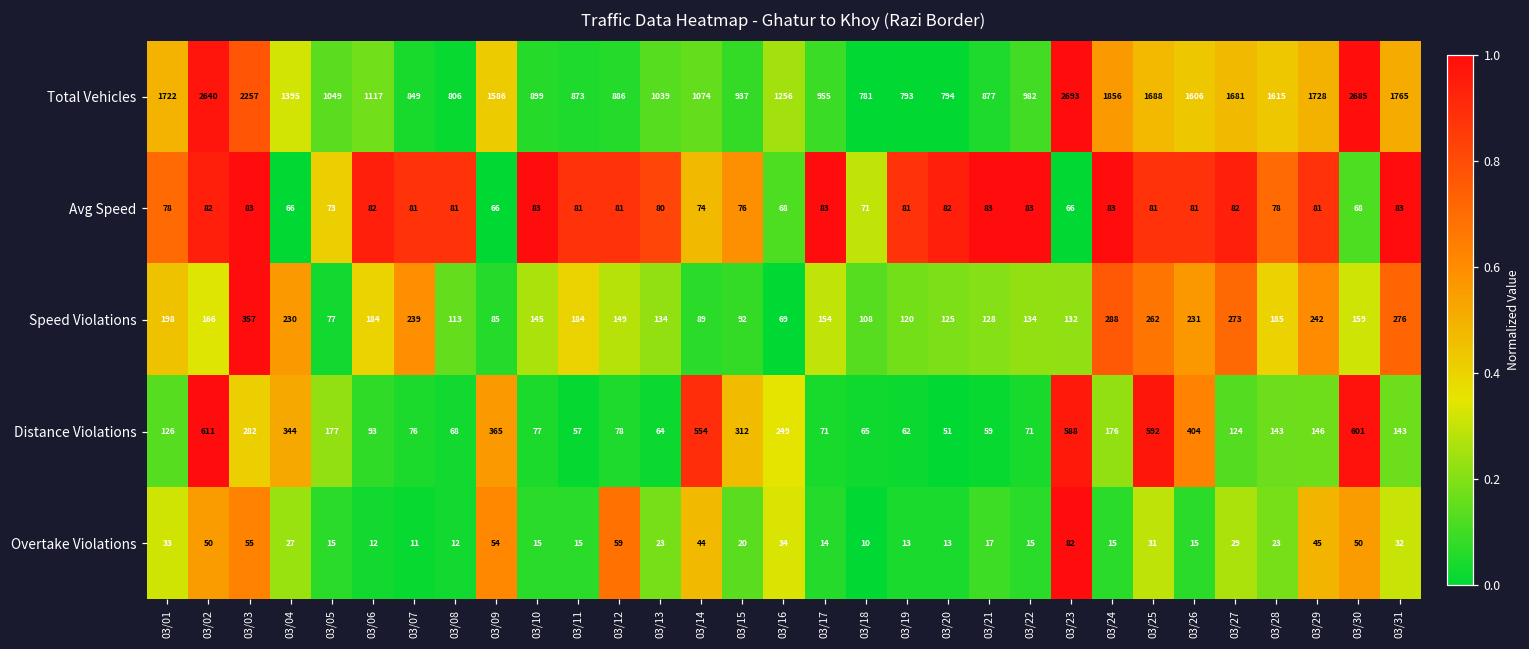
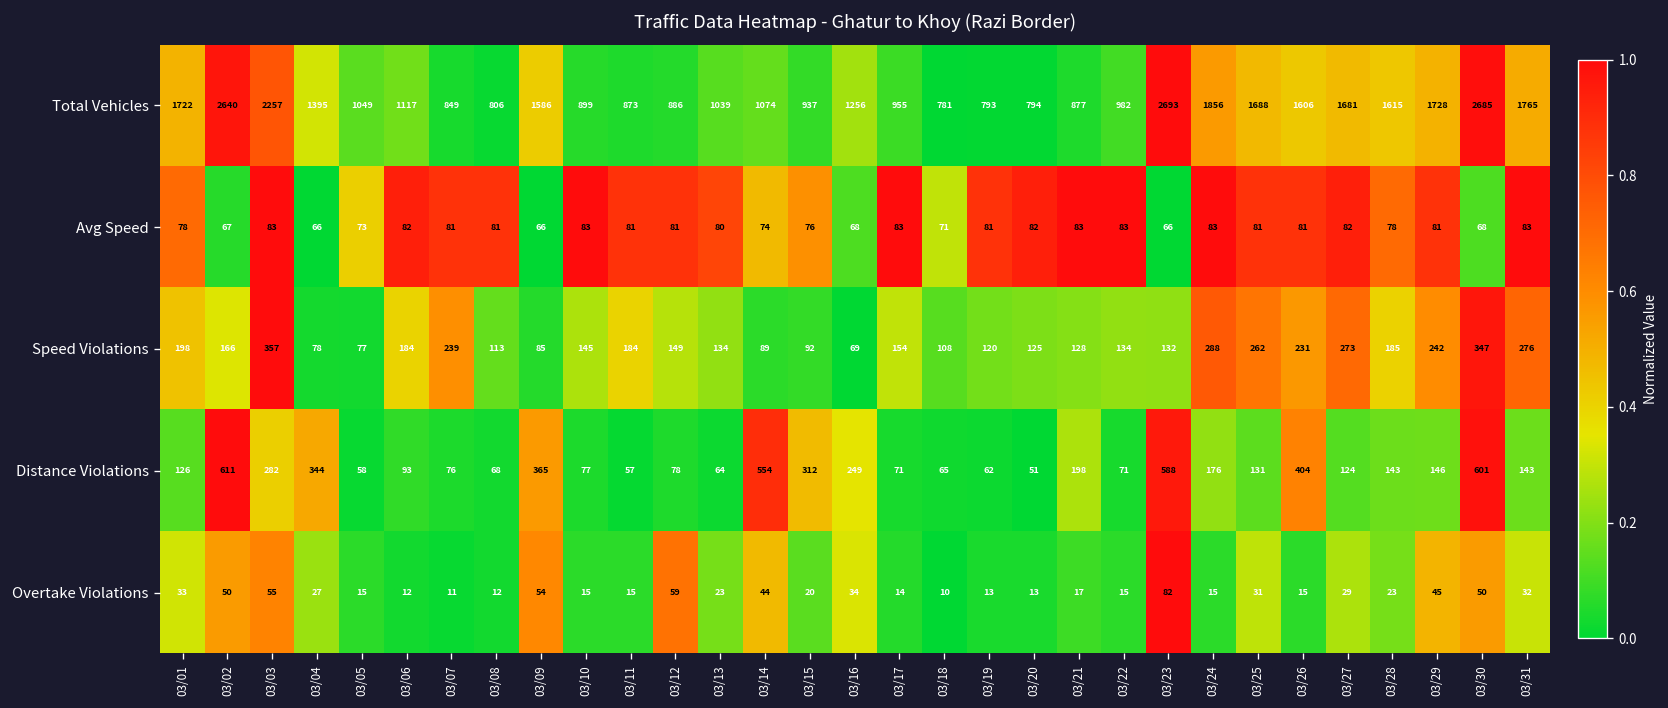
  {
    "Total Vehicles": {
      "03/01": 1722,
      "03/02": 2640,
      "03/03": 2257,
      "03/04": 1395,
      "03/05": 1049,
      "03/06": 1117,
      "03/07": 849,
      "03/08": 806,
      "03/09": 1586,
      "03/10": 899,
      "03/11": 873,
      "03/12": 886,
      "03/13": 1039,
      "03/14": 1074,
      "03/15": 937,
      "03/16": 1256,
      "03/17": 955,
      "03/18": 781,
      "03/19": 793,
      "03/20": 794,
      "03/21": 877,
      "03/22": 982,
      "03/23": 2693,
      "03/24": 1856,
      "03/25": 1688,
      "03/26": 1606,
      "03/27": 1681,
      "03/28": 1615,
      "03/29": 1728,
      "03/30": 2685,
      "03/31": 1765
    },
    "Avg Speed": {
      "03/01": 78,
-     "03/02": 82,
+     "03/02": 67,
      "03/03": 83,
      "03/04": 66,
      "03/05": 73,
      "03/06": 82,
      "03/07": 81,
      "03/08": 81,
      "03/09": 66,
      "03/10": 83,
      "03/11": 81,
      "03/12": 81,
      "03/13": 80,
      "03/14": 74,
      "03/15": 76,
      "03/16": 68,
      "03/17": 83,
      "03/18": 71,
      "03/19": 81,
      "03/20": 82,
      "03/21": 83,
      "03/22": 83,
      "03/23": 66,
      "03/24": 83,
      "03/25": 81,
      "03/26": 81,
      "03/27": 82,
      "03/28": 78,
      "03/29": 81,
      "03/30": 68,
      "03/31": 83
    },
    "Speed Violations": {
      "03/01": 198,
      "03/02": 166,
      "03/03": 357,
-     "03/04": 230,
+     "03/04": 78,
      "03/05": 77,
      "03/06": 184,
      "03/07": 239,
      "03/08": 113,
      "03/09": 85,
      "03/10": 145,
      "03/11": 184,
      "03/12": 149,
      "03/13": 134,
      "03/14": 89,
      "03/15": 92,
      "03/16": 69,
      "03/17": 154,
      "03/18": 108,
      "03/19": 120,
      "03/20": 125,
      "03/21": 128,
      "03/22": 134,
      "03/23": 132,
      "03/24": 288,
      "03/25": 262,
      "03/26": 231,
      "03/27": 273,
      "03/28": 185,
      "03/29": 242,
-     "03/30": 159,
+     "03/30": 347,
      "03/31": 276
    },
    "Distance Violations": {
      "03/01": 126,
      "03/02": 611,
      "03/03": 282,
      "03/04": 344,
-     "03/05": 177,
+     "03/05": 58,
      "03/06": 93,
      "03/07": 76,
      "03/08": 68,
      "03/09": 365,
      "03/10": 77,
      "03/11": 57,
      "03/12": 78,
      "03/13": 64,
      "03/14": 554,
      "03/15": 312,
      "03/16": 249,
      "03/17": 71,
      "03/18": 65,
      "03/19": 62,
      "03/20": 51,
-     "03/21": 59,
+     "03/21": 198,
      "03/22": 71,
      "03/23": 588,
      "03/24": 176,
-     "03/25": 592,
+     "03/25": 131,
      "03/26": 404,
      "03/27": 124,
      "03/28": 143,
      "03/29": 146,
      "03/30": 601,
      "03/31": 143
    },
    "Overtake Violations": {
      "03/01": 33,
      "03/02": 50,
      "03/03": 55,
      "03/04": 27,
      "03/05": 15,
      "03/06": 12,
      "03/07": 11,
      "03/08": 12,
      "03/09": 54,
      "03/10": 15,
      "03/11": 15,
      "03/12": 59,
      "03/13": 23,
      "03/14": 44,
      "03/15": 20,
      "03/16": 34,
      "03/17": 14,
      "03/18": 10,
      "03/19": 13,
      "03/20": 13,
      "03/21": 17,
      "03/22": 15,
      "03/23": 82,
      "03/24": 15,
      "03/25": 31,
      "03/26": 15,
      "03/27": 29,
      "03/28": 23,
      "03/29": 45,
      "03/30": 50,
      "03/31": 32
    }
  }
